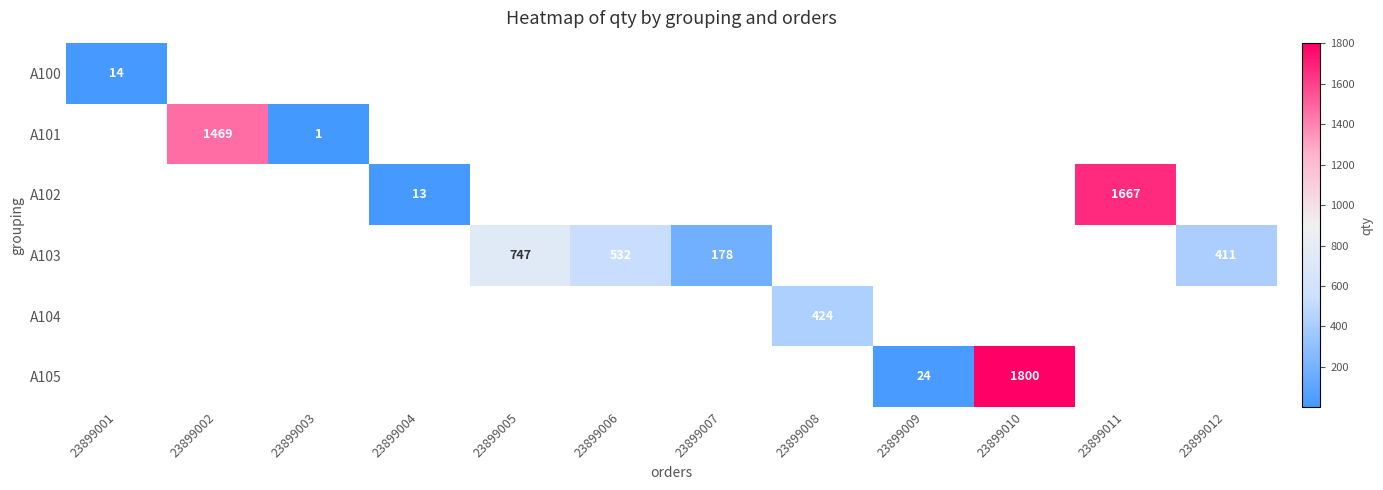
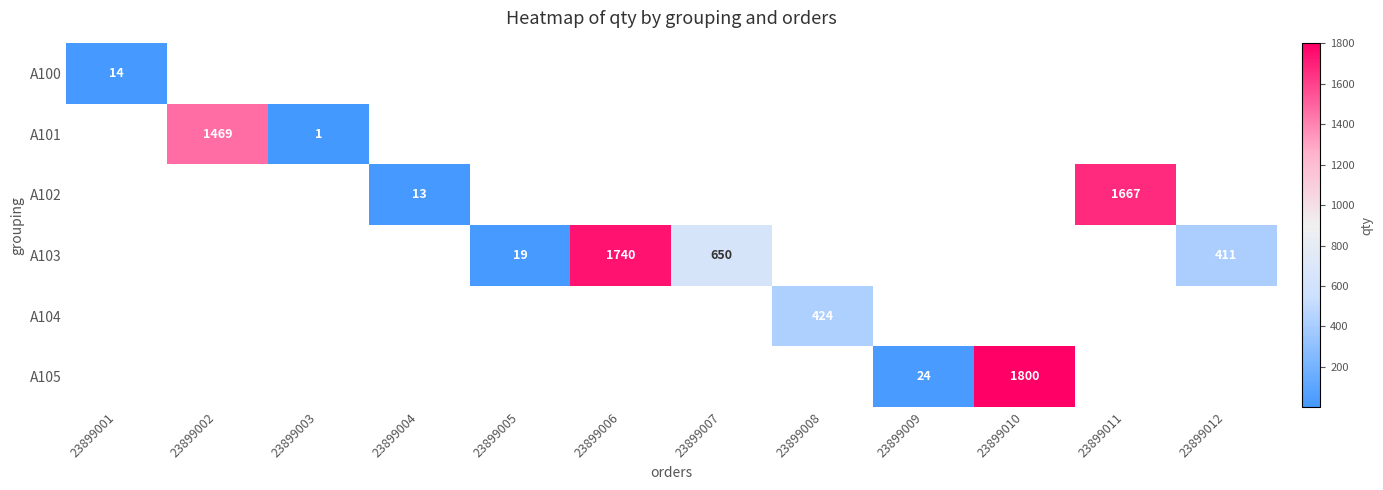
  {
    "A100": {
      "23899001": 14
    },
    "A101": {
      "23899002": 1469,
      "23899003": 1
    },
    "A102": {
      "23899004": 13,
      "23899011": 1667
    },
    "A103": {
-     "23899005": 747,
-     "23899006": 532,
-     "23899007": 178,
+     "23899005": 19,
+     "23899006": 1740,
+     "23899007": 650,
      "23899012": 411
    },
    "A104": {
      "23899008": 424
    },
    "A105": {
      "23899009": 24,
      "23899010": 1800
    }
  }
